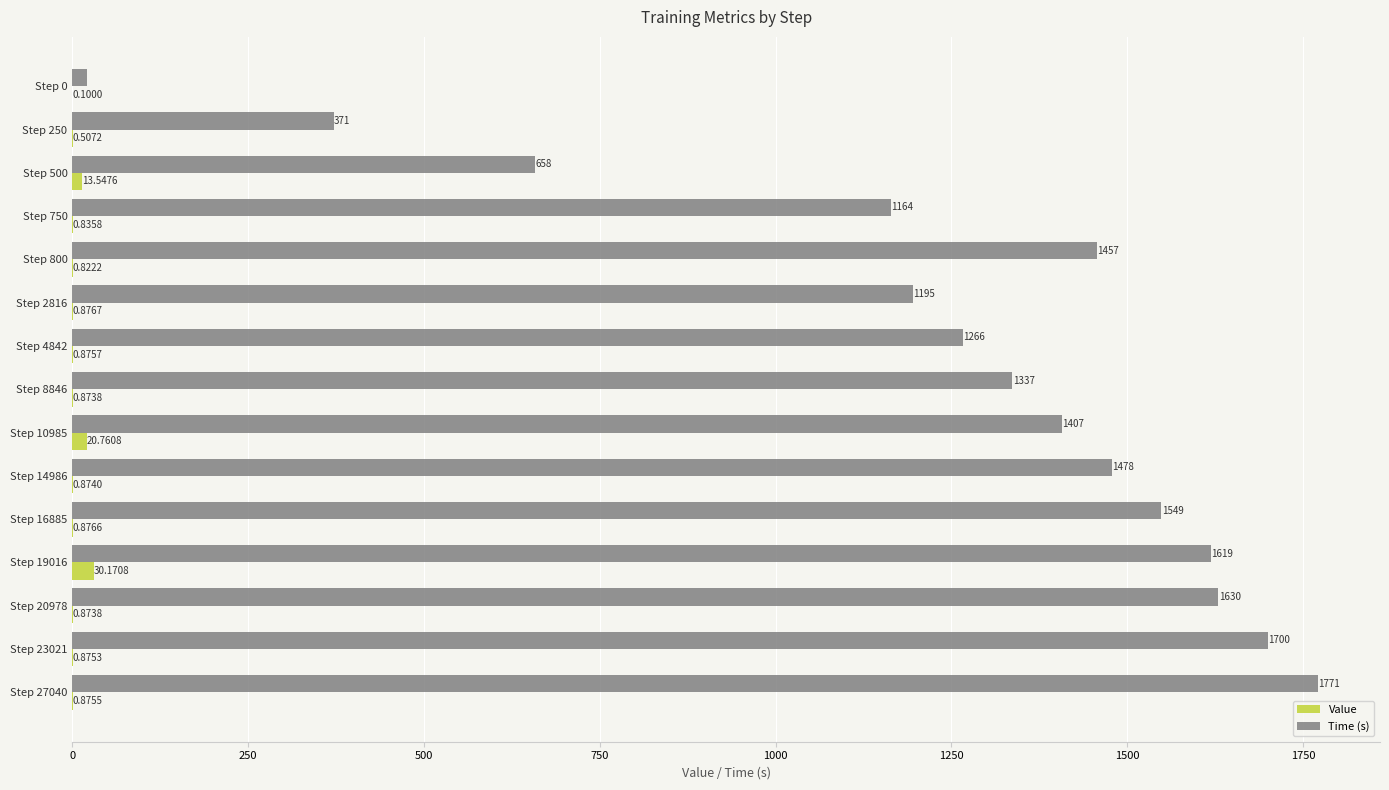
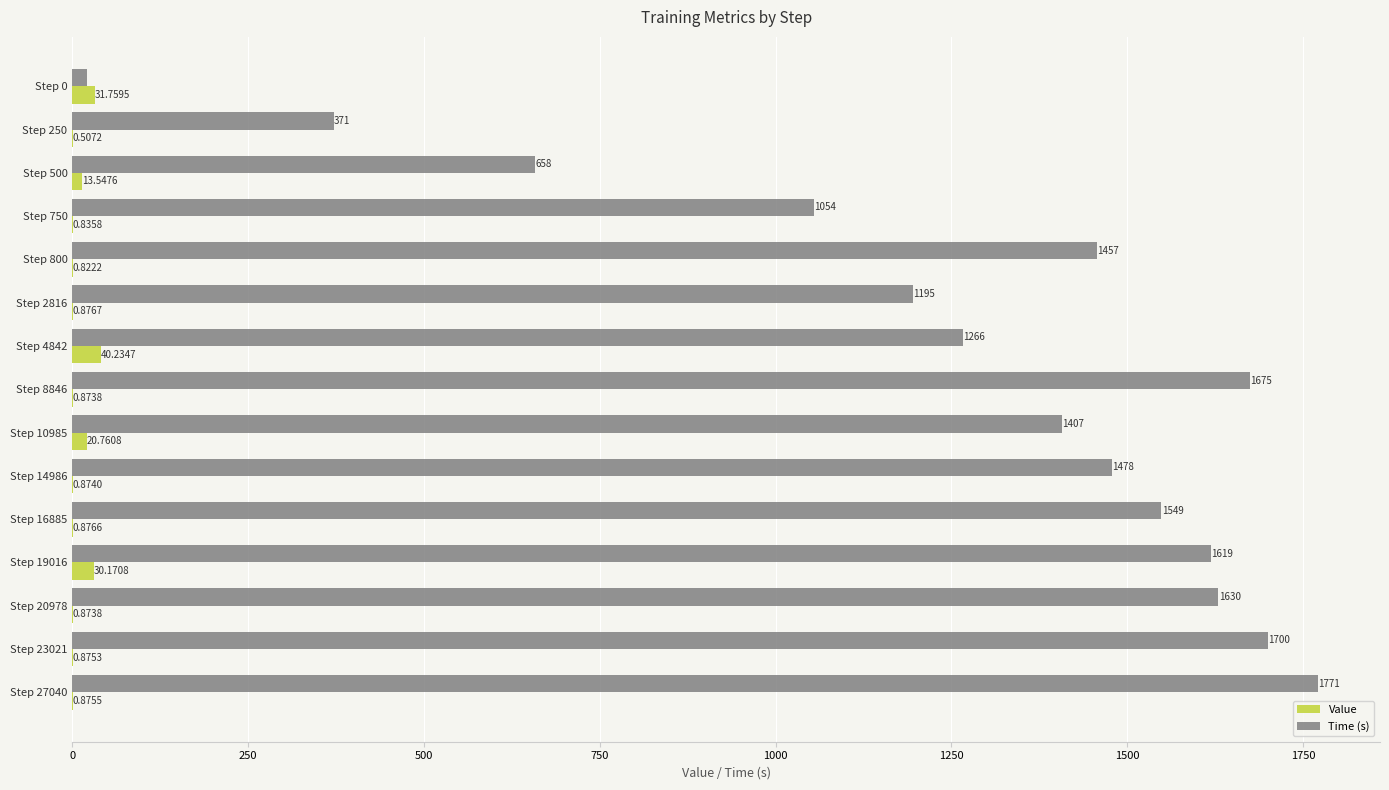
  {
    "Value": {
-     "Step 0": 0.1000,
+     "Step 0": 31.7595,
      "Step 250": 0.5072,
      "Step 500": 13.5476,
      "Step 750": 0.8358,
      "Step 800": 0.8222,
      "Step 2816": 0.8767,
-     "Step 4842": 0.8757,
+     "Step 4842": 40.2347,
      "Step 8846": 0.8738,
      "Step 10985": 20.7608,
      "Step 14986": 0.8740,
      "Step 16885": 0.8766,
      "Step 19016": 30.1708,
      "Step 20978": 0.8738,
      "Step 23021": 0.8753,
      "Step 27040": 0.8755
    },
    "Time (s)": {
      "Step 250": 371,
      "Step 500": 658,
-     "Step 750": 1164,
+     "Step 750": 1054,
      "Step 800": 1457,
      "Step 2816": 1195,
      "Step 4842": 1266,
-     "Step 8846": 1337,
+     "Step 8846": 1675,
      "Step 10985": 1407,
      "Step 14986": 1478,
      "Step 16885": 1549,
      "Step 19016": 1619,
      "Step 20978": 1630,
      "Step 23021": 1700,
      "Step 27040": 1771
    }
  }
